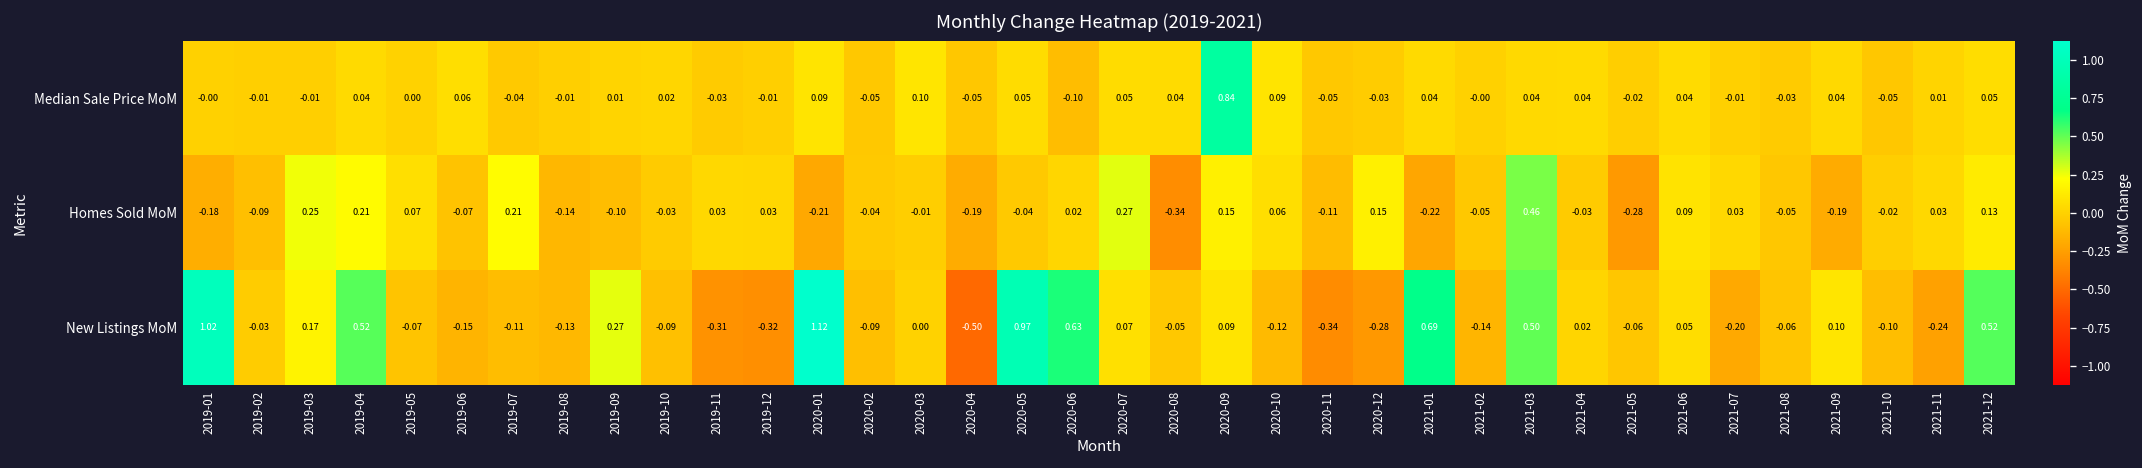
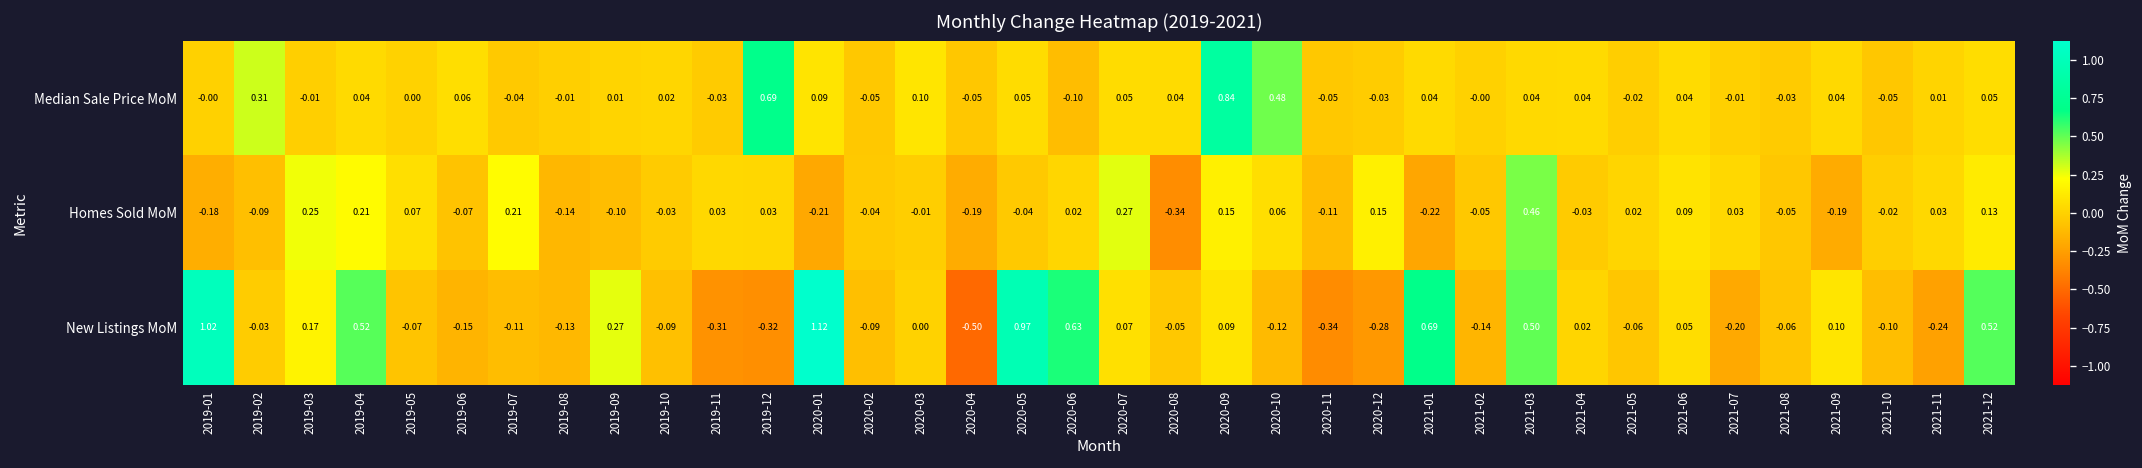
  {
    "Median Sale Price MoM": {
      "2019-01": -0.00,
-     "2019-02": -0.01,
+     "2019-02": 0.31,
      "2019-03": -0.01,
      "2019-04": 0.04,
      "2019-05": 0.00,
      "2019-06": 0.06,
      "2019-07": -0.04,
      "2019-08": -0.01,
      "2019-09": 0.01,
      "2019-10": 0.02,
      "2019-11": -0.03,
-     "2019-12": -0.01,
+     "2019-12": 0.69,
      "2020-01": 0.09,
      "2020-02": -0.05,
      "2020-03": 0.10,
      "2020-04": -0.05,
      "2020-05": 0.05,
      "2020-06": -0.10,
      "2020-07": 0.05,
      "2020-08": 0.04,
      "2020-09": 0.84,
-     "2020-10": 0.09,
+     "2020-10": 0.48,
      "2020-11": -0.05,
      "2020-12": -0.03,
      "2021-01": 0.04,
      "2021-02": -0.00,
      "2021-03": 0.04,
      "2021-04": 0.04,
      "2021-05": -0.02,
      "2021-06": 0.04,
      "2021-07": -0.01,
      "2021-08": -0.03,
      "2021-09": 0.04,
      "2021-10": -0.05,
      "2021-11": 0.01,
      "2021-12": 0.05
    },
    "Homes Sold MoM": {
      "2019-01": -0.18,
      "2019-02": -0.09,
      "2019-03": 0.25,
      "2019-04": 0.21,
      "2019-05": 0.07,
      "2019-06": -0.07,
      "2019-07": 0.21,
      "2019-08": -0.14,
      "2019-09": -0.10,
      "2019-10": -0.03,
      "2019-11": 0.03,
      "2019-12": 0.03,
      "2020-01": -0.21,
      "2020-02": -0.04,
      "2020-03": -0.01,
      "2020-04": -0.19,
      "2020-05": -0.04,
      "2020-06": 0.02,
      "2020-07": 0.27,
      "2020-08": -0.34,
      "2020-09": 0.15,
      "2020-10": 0.06,
      "2020-11": -0.11,
      "2020-12": 0.15,
      "2021-01": -0.22,
      "2021-02": -0.05,
      "2021-03": 0.46,
      "2021-04": -0.03,
-     "2021-05": -0.28,
+     "2021-05": 0.02,
      "2021-06": 0.09,
      "2021-07": 0.03,
      "2021-08": -0.05,
      "2021-09": -0.19,
      "2021-10": -0.02,
      "2021-11": 0.03,
      "2021-12": 0.13
    },
    "New Listings MoM": {
      "2019-01": 1.02,
      "2019-02": -0.03,
      "2019-03": 0.17,
      "2019-04": 0.52,
      "2019-05": -0.07,
      "2019-06": -0.15,
      "2019-07": -0.11,
      "2019-08": -0.13,
      "2019-09": 0.27,
      "2019-10": -0.09,
      "2019-11": -0.31,
      "2019-12": -0.32,
      "2020-01": 1.12,
      "2020-02": -0.09,
      "2020-03": 0.00,
      "2020-04": -0.50,
      "2020-05": 0.97,
      "2020-06": 0.63,
      "2020-07": 0.07,
      "2020-08": -0.05,
      "2020-09": 0.09,
      "2020-10": -0.12,
      "2020-11": -0.34,
      "2020-12": -0.28,
      "2021-01": 0.69,
      "2021-02": -0.14,
      "2021-03": 0.50,
      "2021-04": 0.02,
      "2021-05": -0.06,
      "2021-06": 0.05,
      "2021-07": -0.20,
      "2021-08": -0.06,
      "2021-09": 0.10,
      "2021-10": -0.10,
      "2021-11": -0.24,
      "2021-12": 0.52
    }
  }
